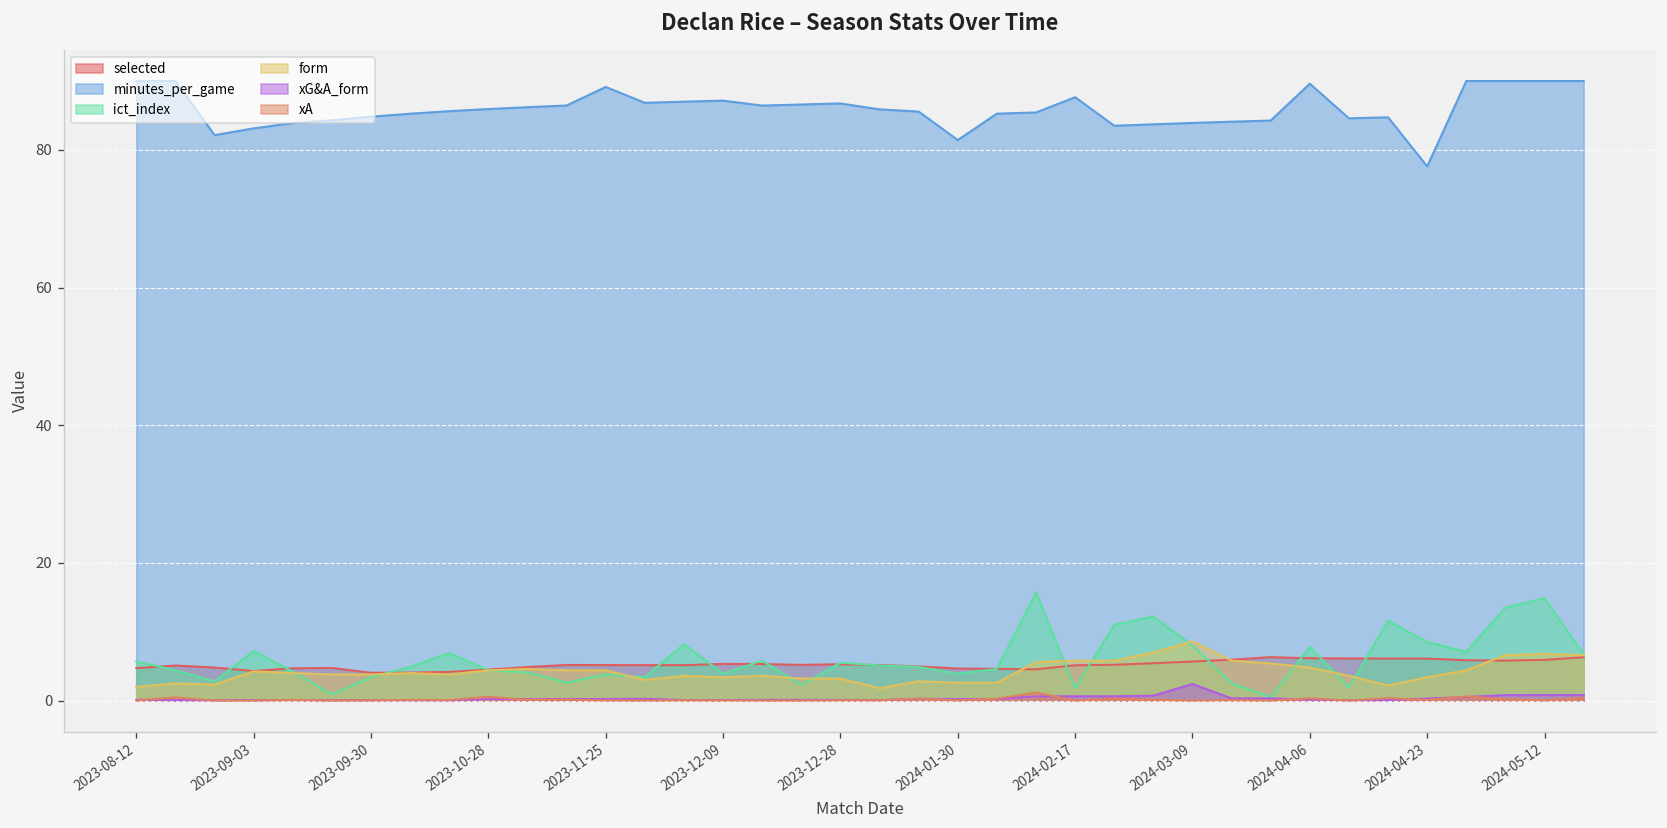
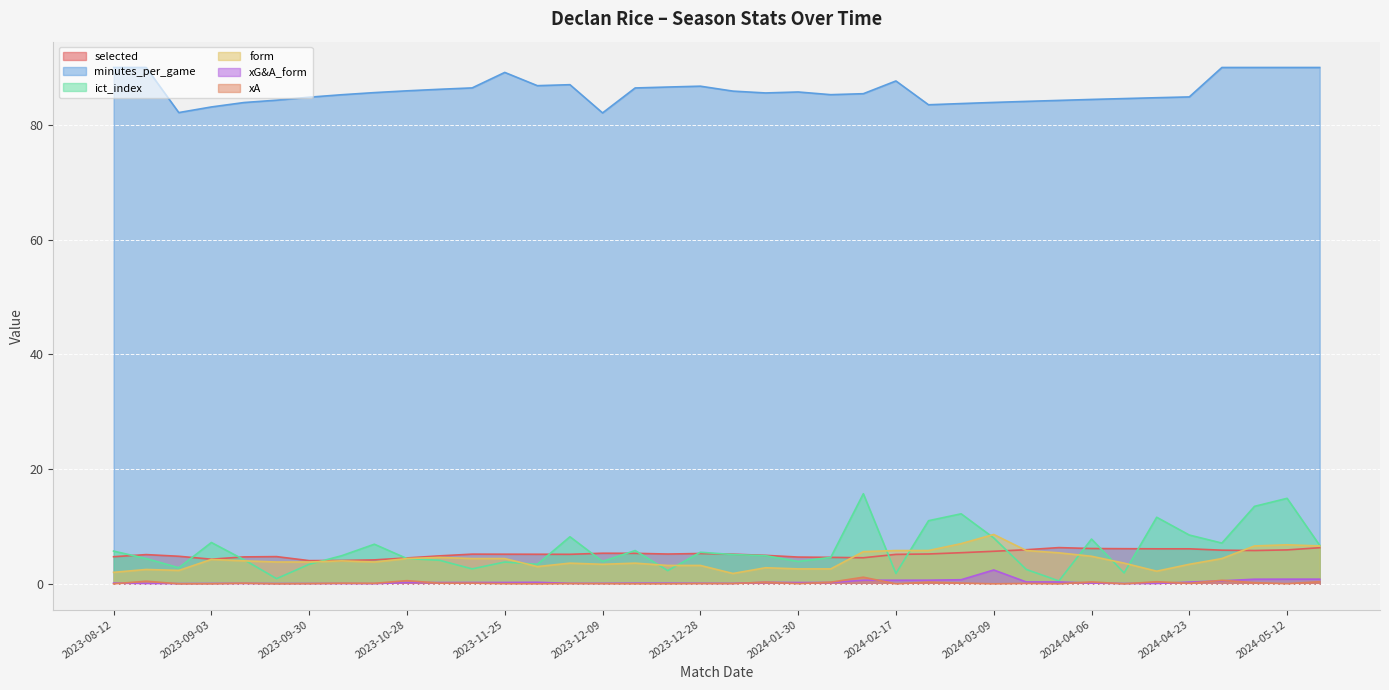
  {
    "minutes_per_game": {
      "2023-09-03": 83,
      "2023-10-28": 86,
      "2023-11-25": 89,
-     "2023-12-09": 87,
+     "2023-12-09": 82,
      "2023-12-28": 87,
-     "2024-01-30": 81,
+     "2024-01-30": 86,
      "2024-02-17": 88,
      "2024-03-09": 84,
-     "2024-04-06": 90,
-     "2024-04-23": 78,
+     "2024-04-06": 84,
+     "2024-04-23": 85,
      "2024-05-12": 90
    },
    "ict_index": {
      "2023-08-12": 6,
      "2023-09-03": 7,
      "2023-11-25": 4,
      "2023-12-09": 4,
      "2024-01-30": 4,
      "2024-02-17": 2,
      "2024-03-09": 8,
      "2024-04-06": 8,
      "2024-04-23": 9,
      "2024-05-12": 15
    },
    "xG&A_form": {
      "2024-02-17": 1,
      "2024-03-09": 2,
      "2024-05-12": 1
    }
  }
